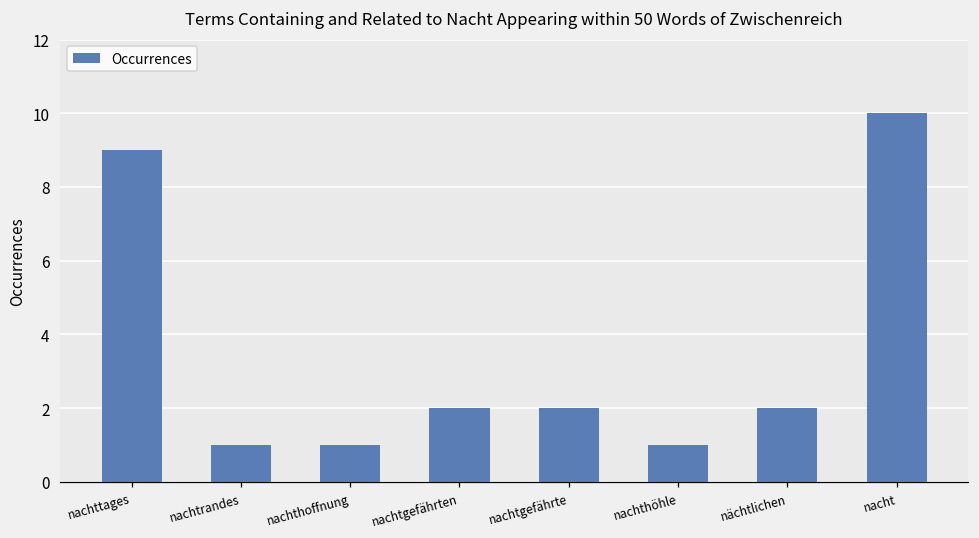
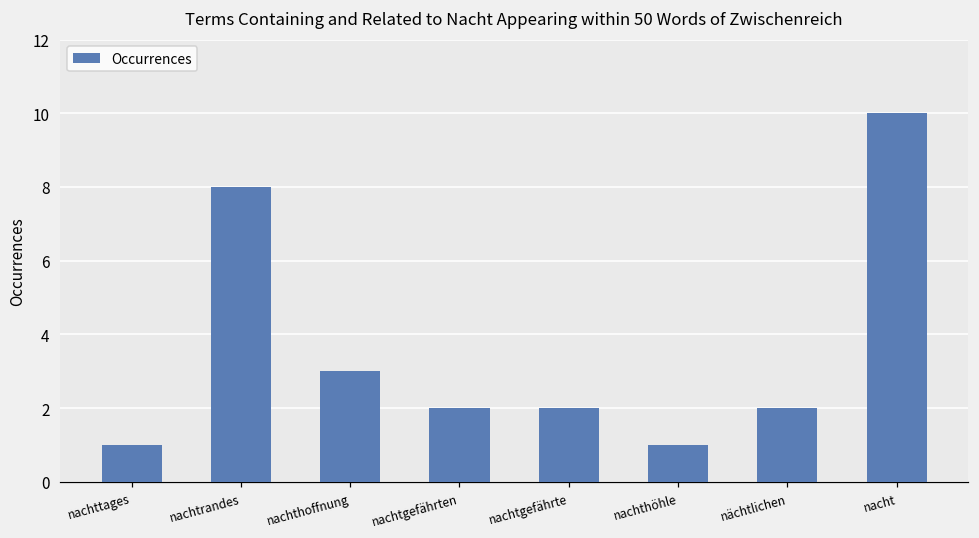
  {
-   "nachttages": 9,
-   "nachtrandes": 1,
-   "nachthoffnung": 1,
+   "nachttages": 1,
+   "nachtrandes": 8,
+   "nachthoffnung": 3,
    "nachtgefährten": 2,
    "nachtgefährte": 2,
    "nachthöhle": 1,
    "nächtlichen": 2,
    "nacht": 10
  }
